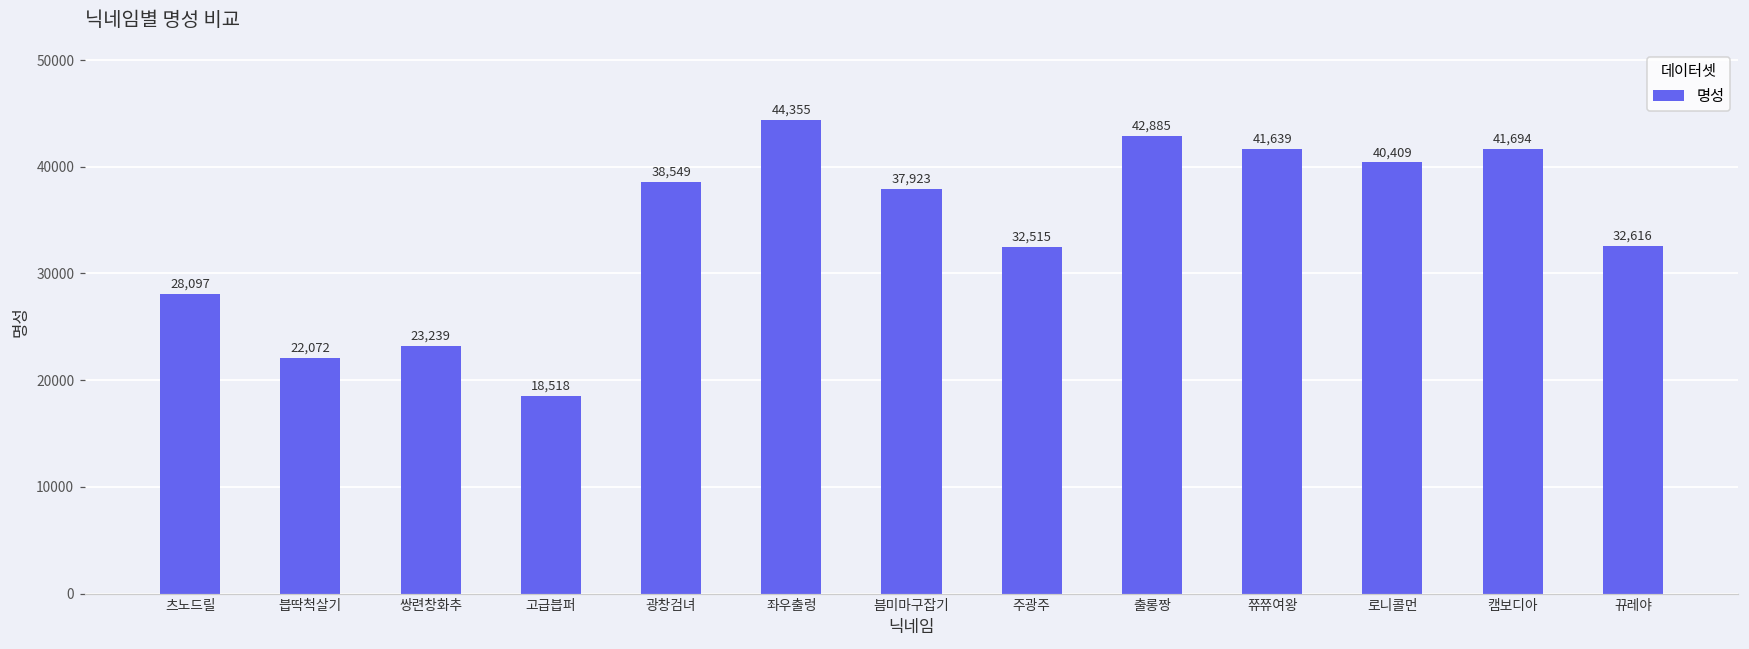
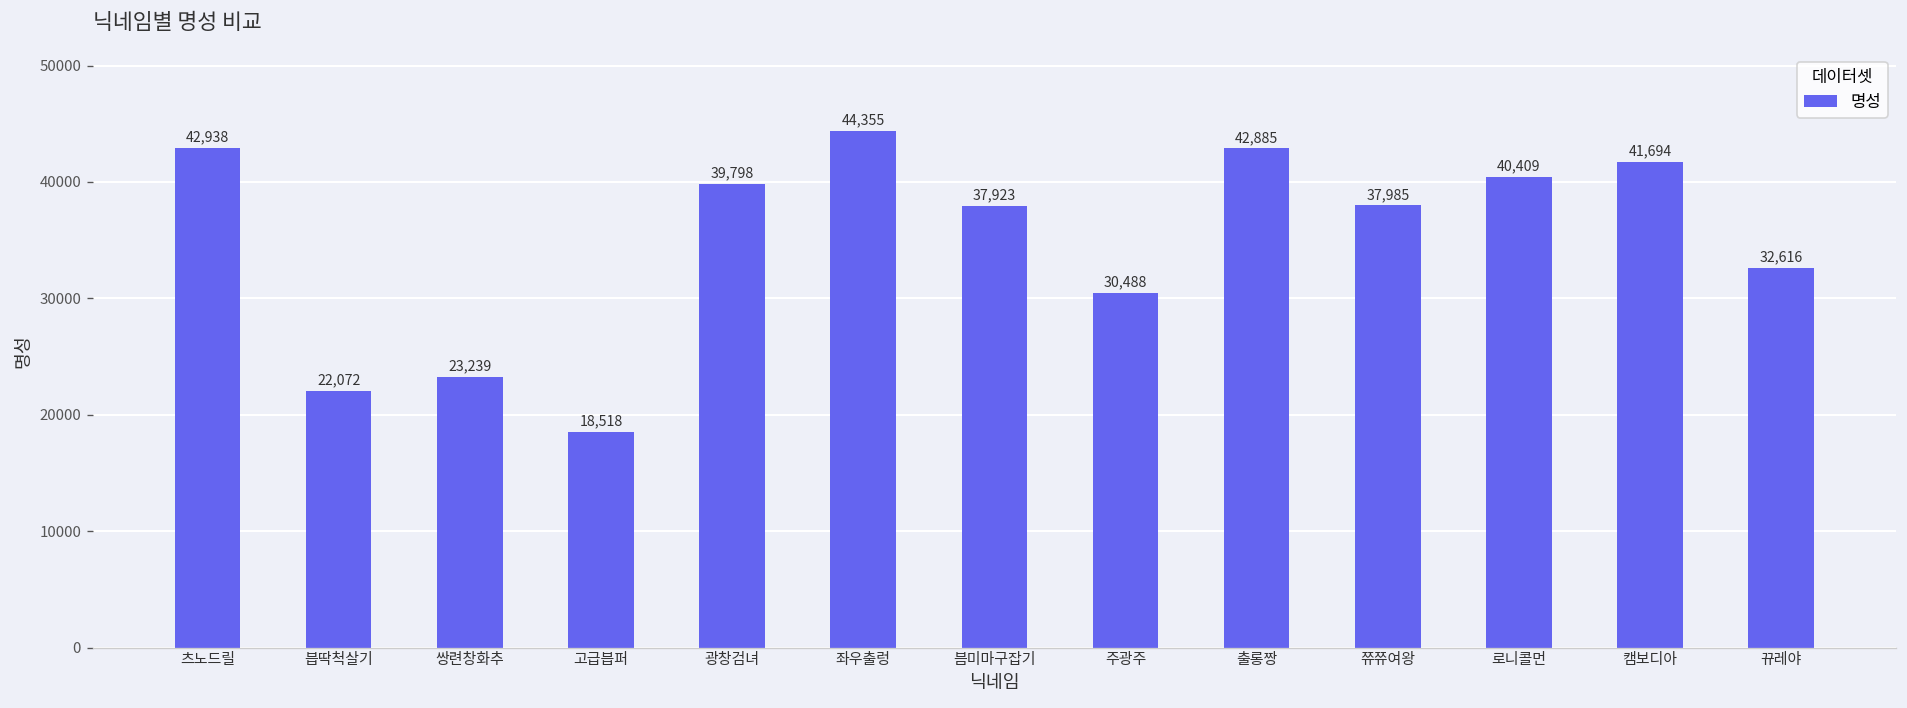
  {
-   "츠노드릴": "28,097",
+   "츠노드릴": "42,938",
    "븝딱척살기": "22,072",
    "쌍련창화추": "23,239",
    "고급븝퍼": "18,518",
-   "광창검녀": "38,549",
+   "광창검녀": "39,798",
    "좌우출렁": "44,355",
    "븜미마구잡기": "37,923",
-   "주광주": "32,515",
+   "주광주": "30,488",
    "출롱짱": "42,885",
-   "쮸쮸여왕": "41,639",
+   "쮸쮸여왕": "37,985",
    "로니콜먼": "40,409",
    "캠보디아": "41,694",
    "뀨레야": "32,616"
  }
